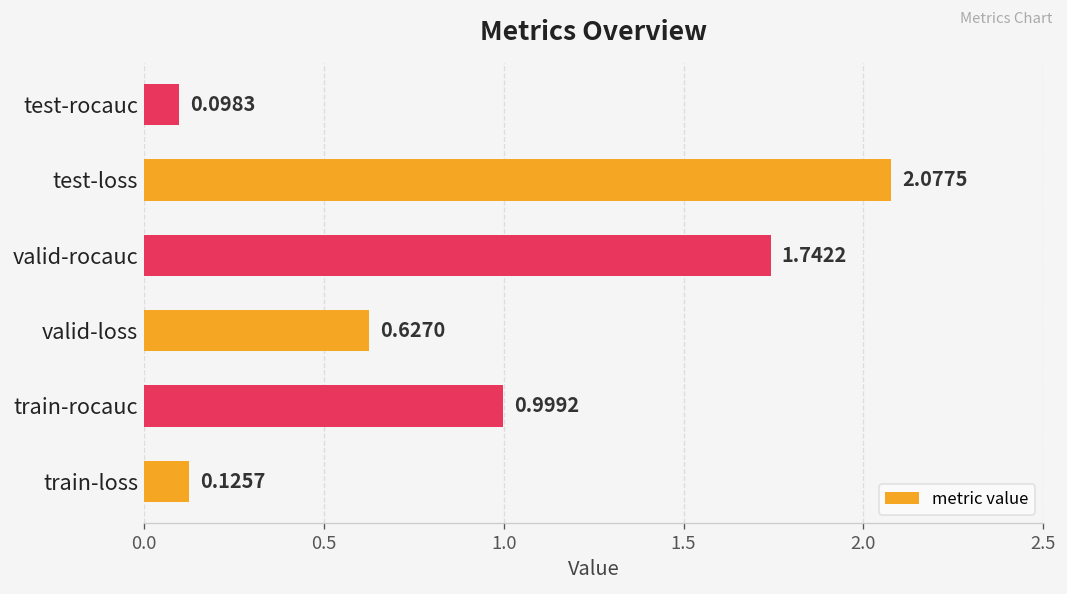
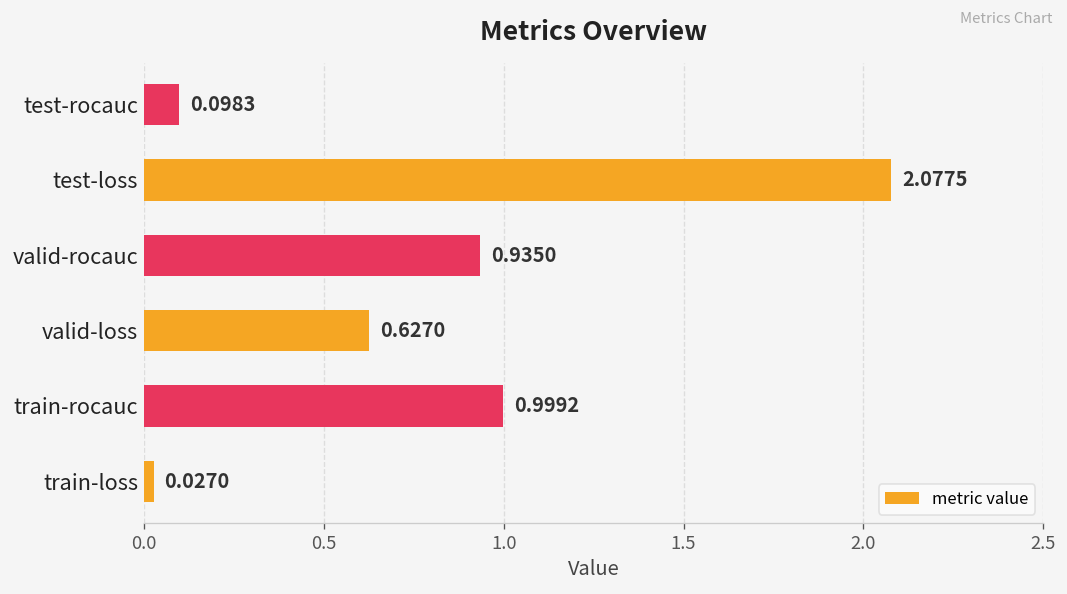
  {
    "test-rocauc": 0.0983,
    "test-loss": 2.0775,
-   "valid-rocauc": 1.7422,
+   "valid-rocauc": 0.9350,
    "valid-loss": 0.6270,
    "train-rocauc": 0.9992,
-   "train-loss": 0.1257
+   "train-loss": 0.0270
  }
